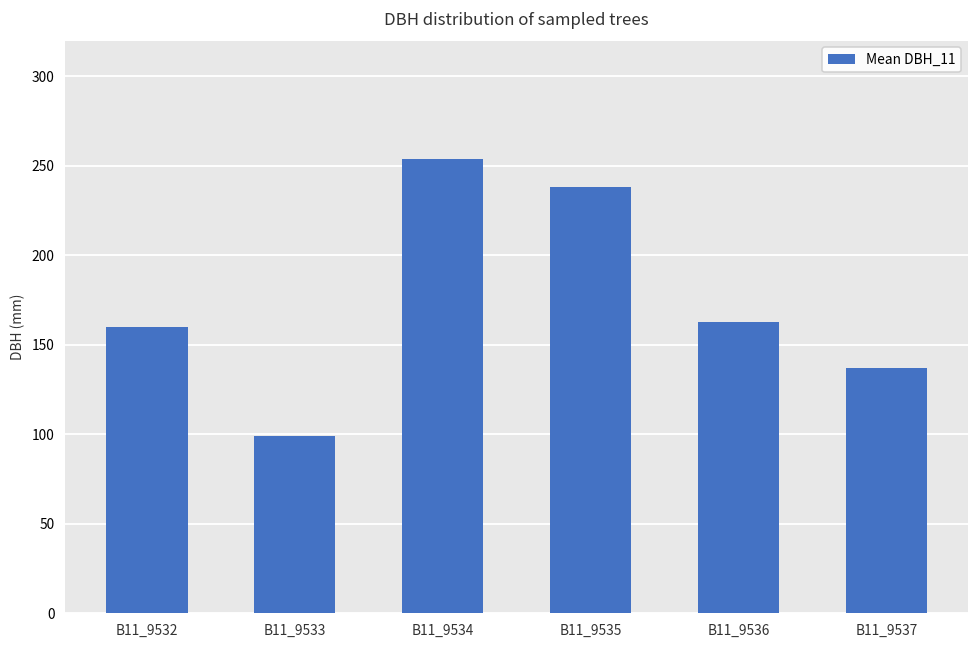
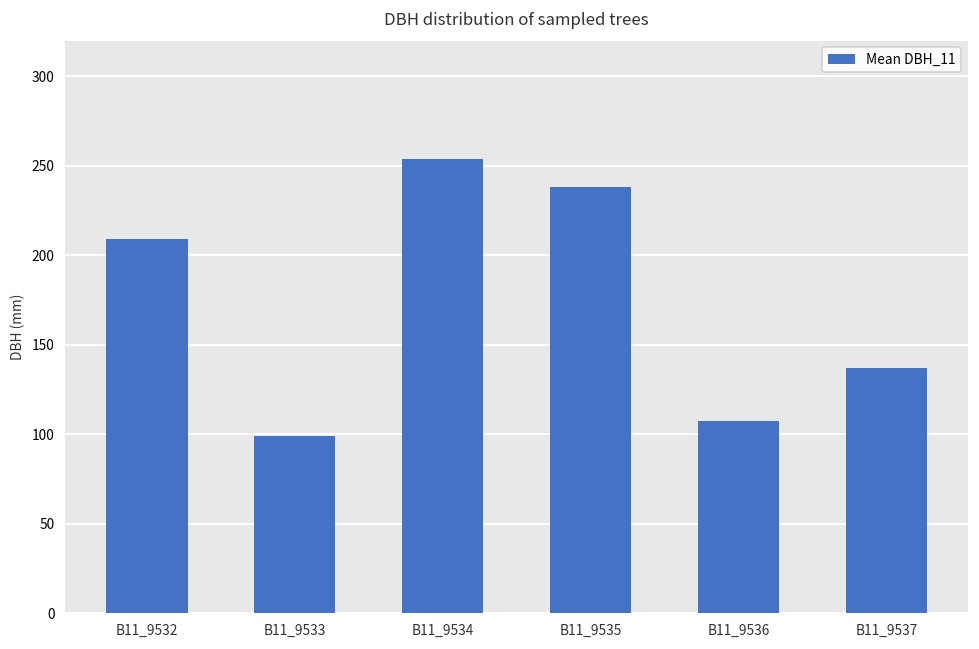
  {
-   "B11_9532": 160,
+   "B11_9532": 209,
    "B11_9533": 99,
    "B11_9534": 254,
    "B11_9535": 238,
-   "B11_9536": 163,
+   "B11_9536": 107,
    "B11_9537": 137
  }
